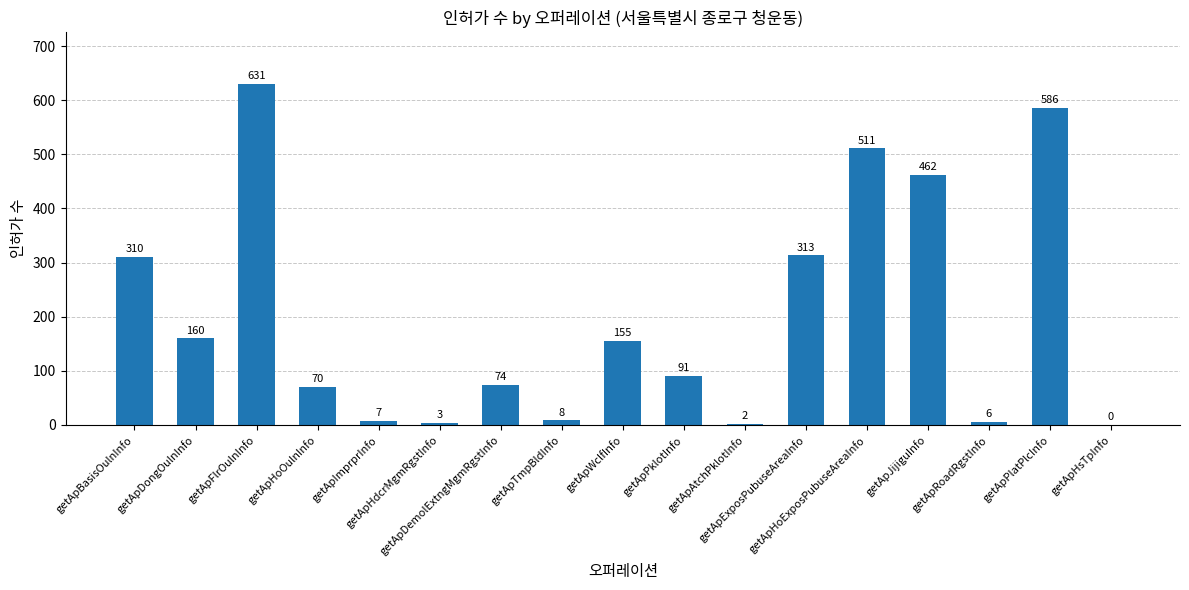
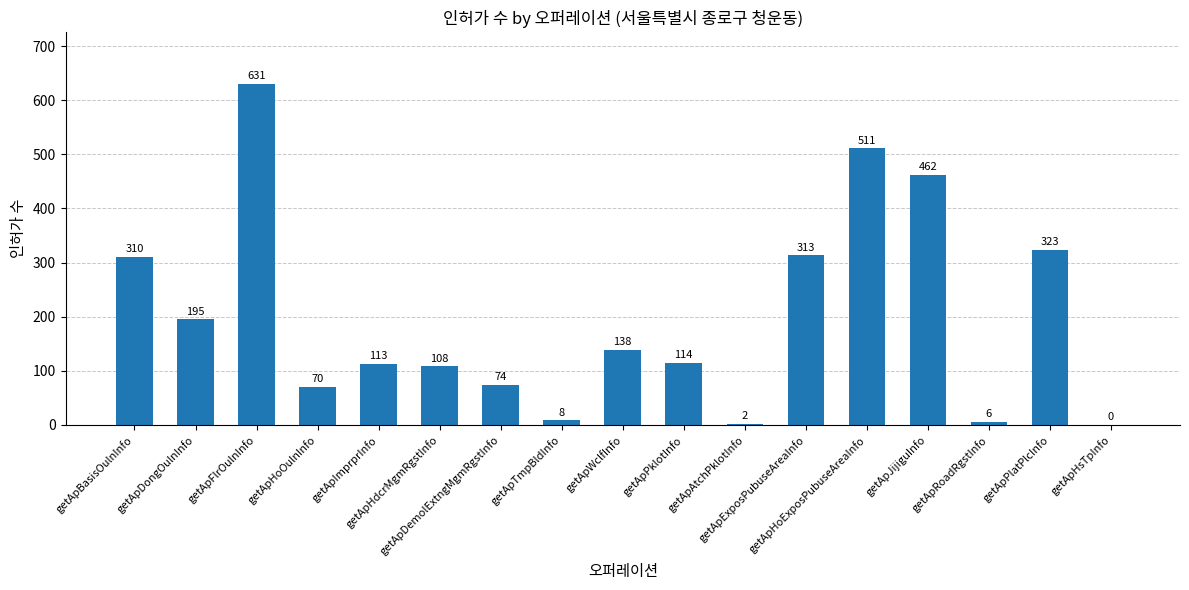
  {
    "getApBasisOulnInfo": 310,
-   "getApDongOulnInfo": 160,
+   "getApDongOulnInfo": 195,
    "getApFlrOulnInfo": 631,
    "getApHoOulnInfo": 70,
-   "getApImprprInfo": 7,
-   "getApHdcrMgmRgstInfo": 3,
+   "getApImprprInfo": 113,
+   "getApHdcrMgmRgstInfo": 108,
    "getApDemolExtngMgmRgstInfo": 74,
    "getApTmpBldInfo": 8,
-   "getApWclfInfo": 155,
-   "getApPklotInfo": 91,
+   "getApWclfInfo": 138,
+   "getApPklotInfo": 114,
    "getApAtchPklotInfo": 2,
    "getApExposPubuseAreaInfo": 313,
    "getApHoExposPubuseAreaInfo": 511,
    "getApJijiguInfo": 462,
    "getApRoadRgstInfo": 6,
-   "getApPlatPlcInfo": 586,
+   "getApPlatPlcInfo": 323,
    "getApHsTpInfo": 0
  }
